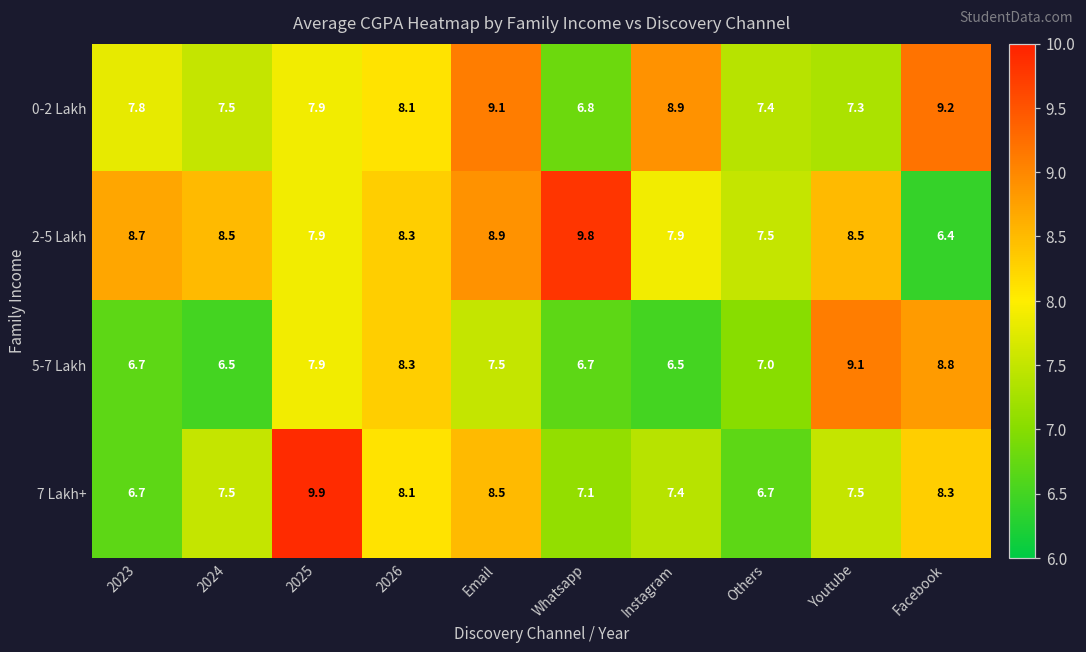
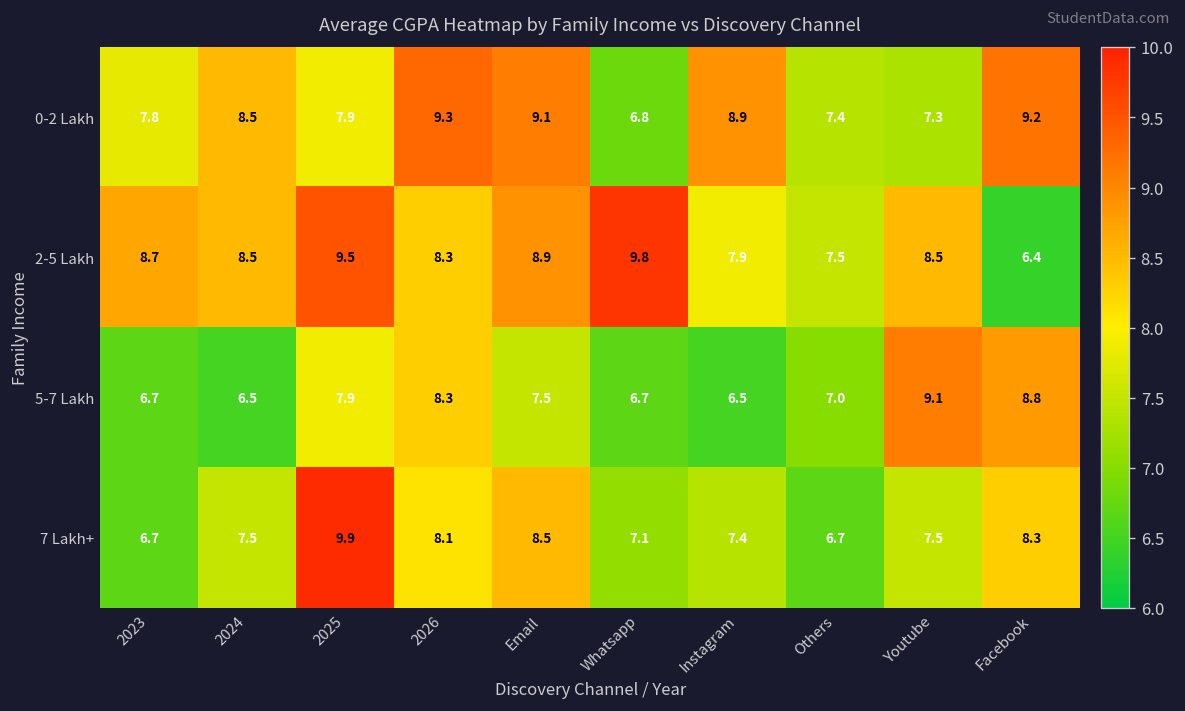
  {
    "0-2 Lakh": {
      "2023": 7.8,
-     "2024": 7.5,
+     "2024": 8.5,
      "2025": 7.9,
-     "2026": 8.1,
+     "2026": 9.3,
      "Email": 9.1,
      "Whatsapp": 6.8,
      "Instagram": 8.9,
      "Others": 7.4,
      "Youtube": 7.3,
      "Facebook": 9.2
    },
    "2-5 Lakh": {
      "2023": 8.7,
      "2024": 8.5,
-     "2025": 7.9,
+     "2025": 9.5,
      "2026": 8.3,
      "Email": 8.9,
      "Whatsapp": 9.8,
      "Instagram": 7.9,
      "Others": 7.5,
      "Youtube": 8.5,
      "Facebook": 6.4
    },
    "5-7 Lakh": {
      "2023": 6.7,
      "2024": 6.5,
      "2025": 7.9,
      "2026": 8.3,
      "Email": 7.5,
      "Whatsapp": 6.7,
      "Instagram": 6.5,
      "Others": 7.0,
      "Youtube": 9.1,
      "Facebook": 8.8
    },
    "7 Lakh+": {
      "2023": 6.7,
      "2024": 7.5,
      "2025": 9.9,
      "2026": 8.1,
      "Email": 8.5,
      "Whatsapp": 7.1,
      "Instagram": 7.4,
      "Others": 6.7,
      "Youtube": 7.5,
      "Facebook": 8.3
    }
  }
